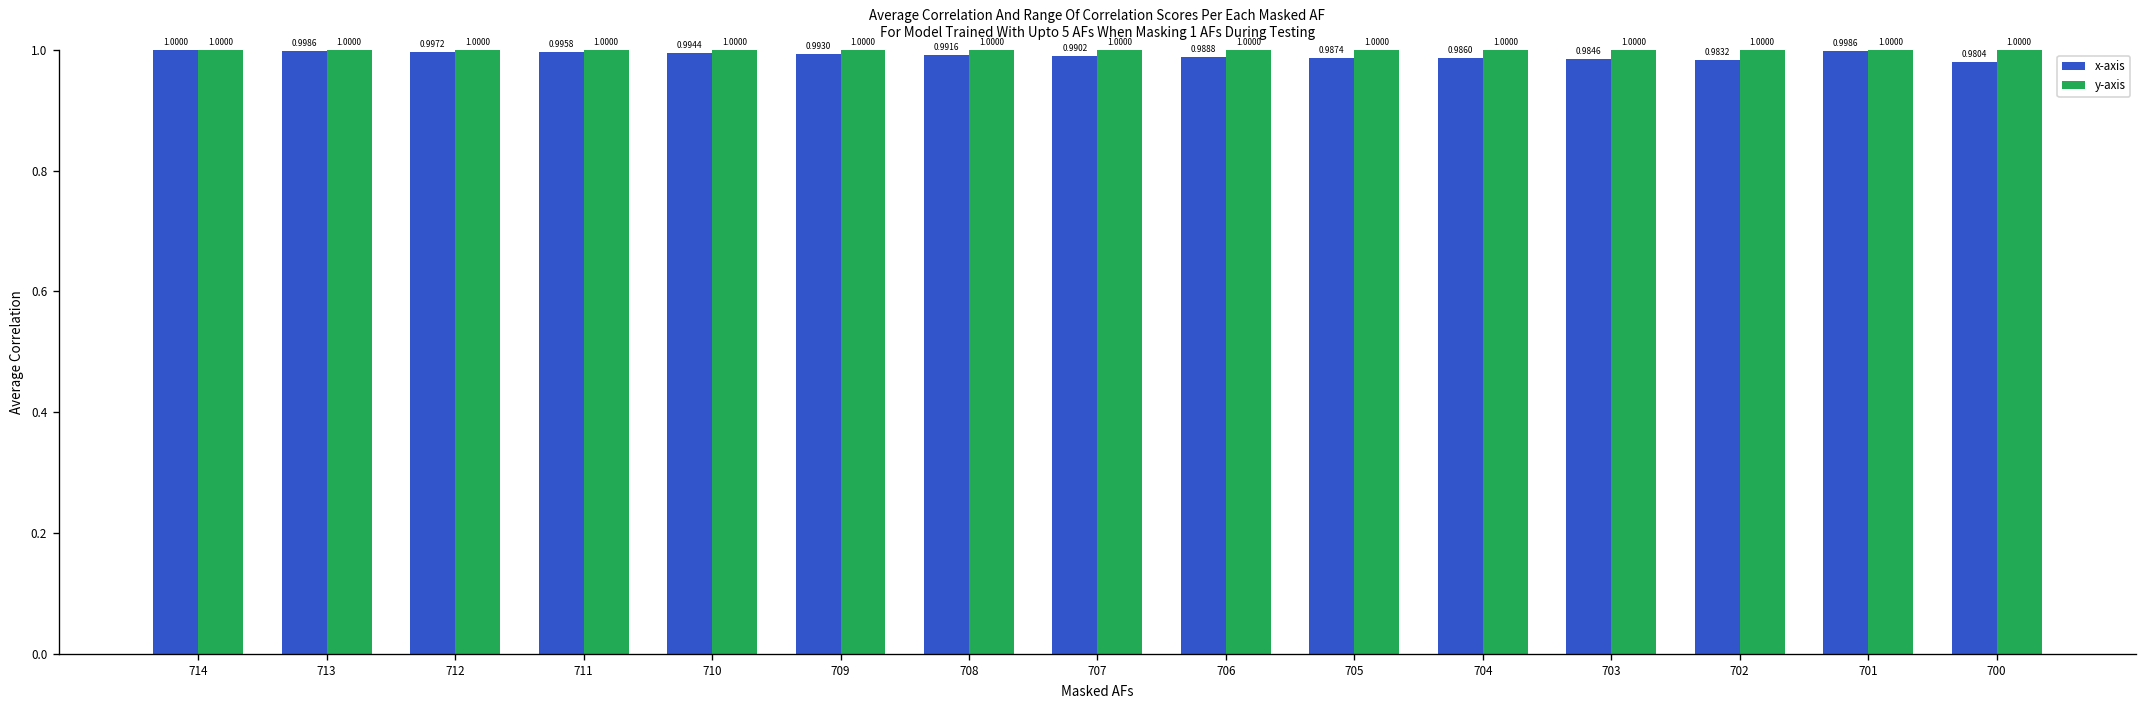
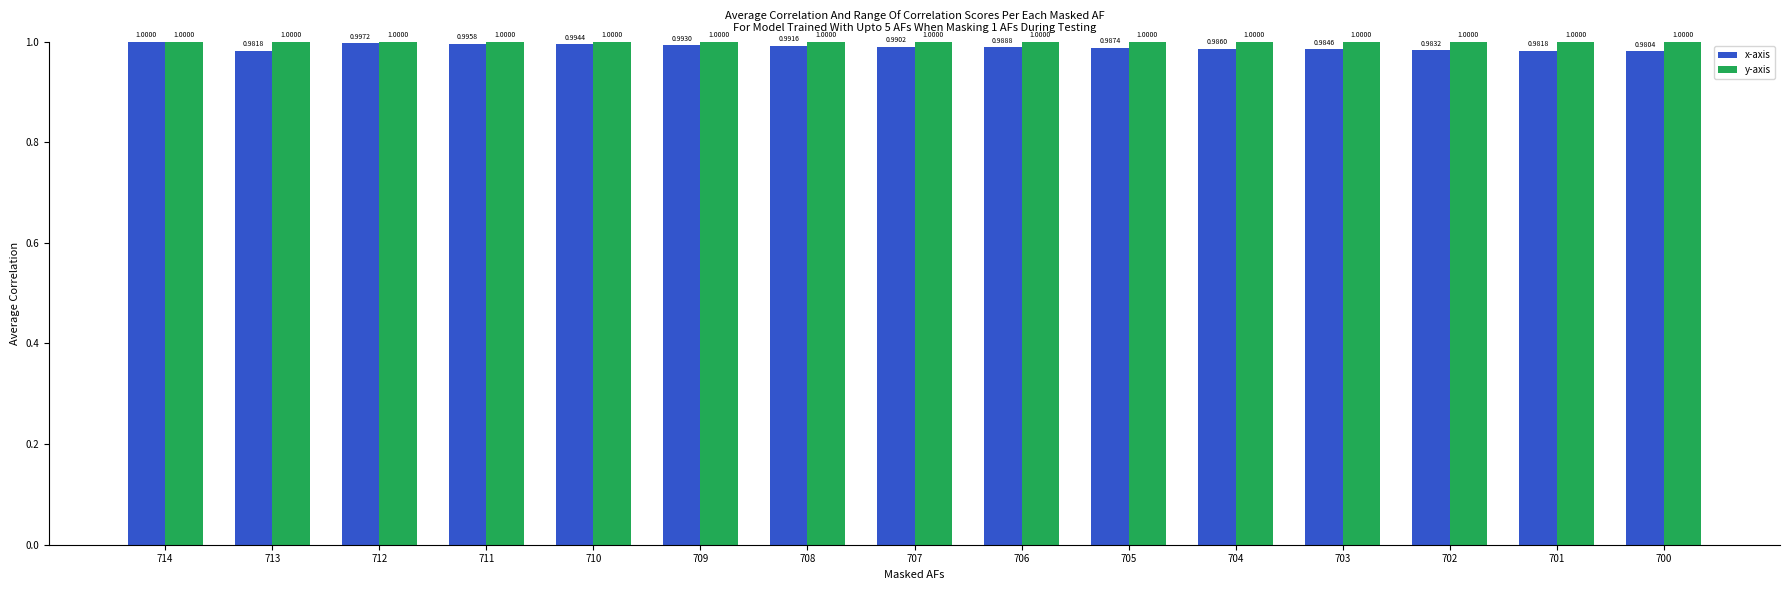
  {
    "x-axis": {
      "714": 1.0000,
-     "713": 0.9986,
+     "713": 0.9818,
      "712": 0.9972,
      "711": 0.9958,
      "710": 0.9944,
      "709": 0.9930,
      "708": 0.9916,
      "707": 0.9902,
      "706": 0.9888,
      "705": 0.9874,
      "704": 0.9860,
      "703": 0.9846,
      "702": 0.9832,
-     "701": 0.9986,
+     "701": 0.9818,
      "700": 0.9804
    },
    "y-axis": {
      "714": 1.0000,
      "713": 1.0000,
      "712": 1.0000,
      "711": 1.0000,
      "710": 1.0000,
      "709": 1.0000,
      "708": 1.0000,
      "707": 1.0000,
      "706": 1.0000,
      "705": 1.0000,
      "704": 1.0000,
      "703": 1.0000,
      "702": 1.0000,
      "701": 1.0000,
      "700": 1.0000
    }
  }
